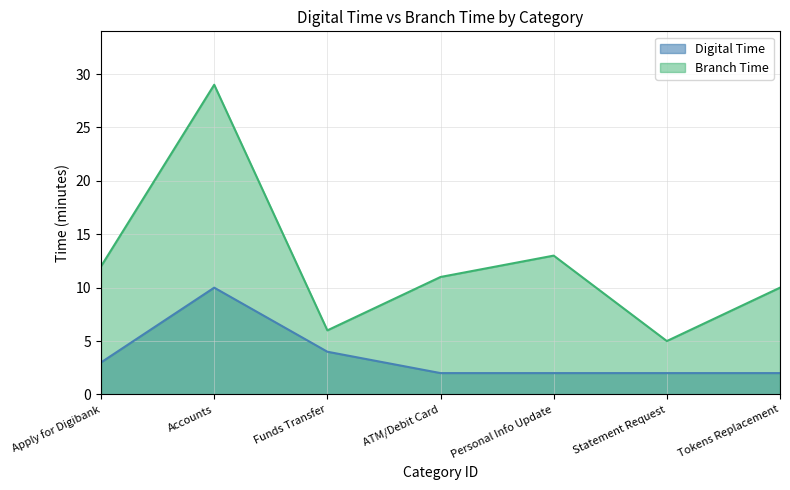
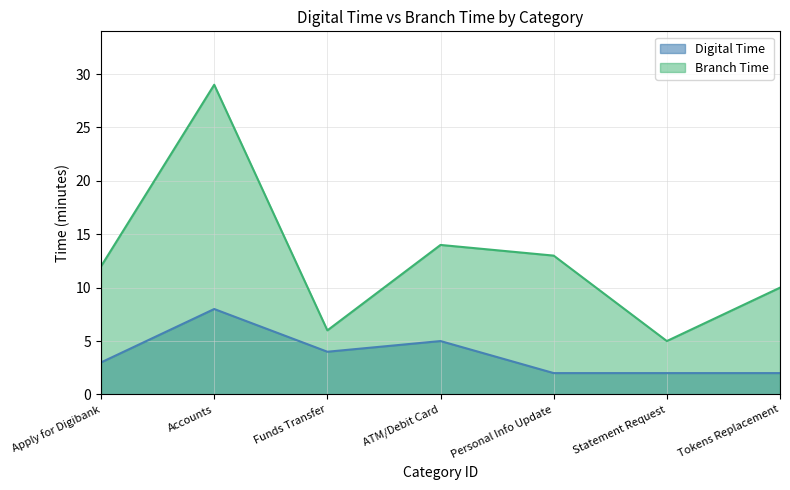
  {
    "Digital Time": {
      "Apply for Digibank": 3,
-     "Accounts": 10,
+     "Accounts": 8,
      "Funds Transfer": 4,
-     "ATM/Debit Card": 2,
+     "ATM/Debit Card": 5,
      "Personal Info Update": 2,
      "Statement Request": 2,
      "Tokens Replacement": 2
    },
    "Branch Time": {
      "Apply for Digibank": 12,
      "Accounts": 29,
      "Funds Transfer": 6,
-     "ATM/Debit Card": 11,
+     "ATM/Debit Card": 14,
      "Personal Info Update": 13,
      "Statement Request": 5,
      "Tokens Replacement": 10
    }
  }
